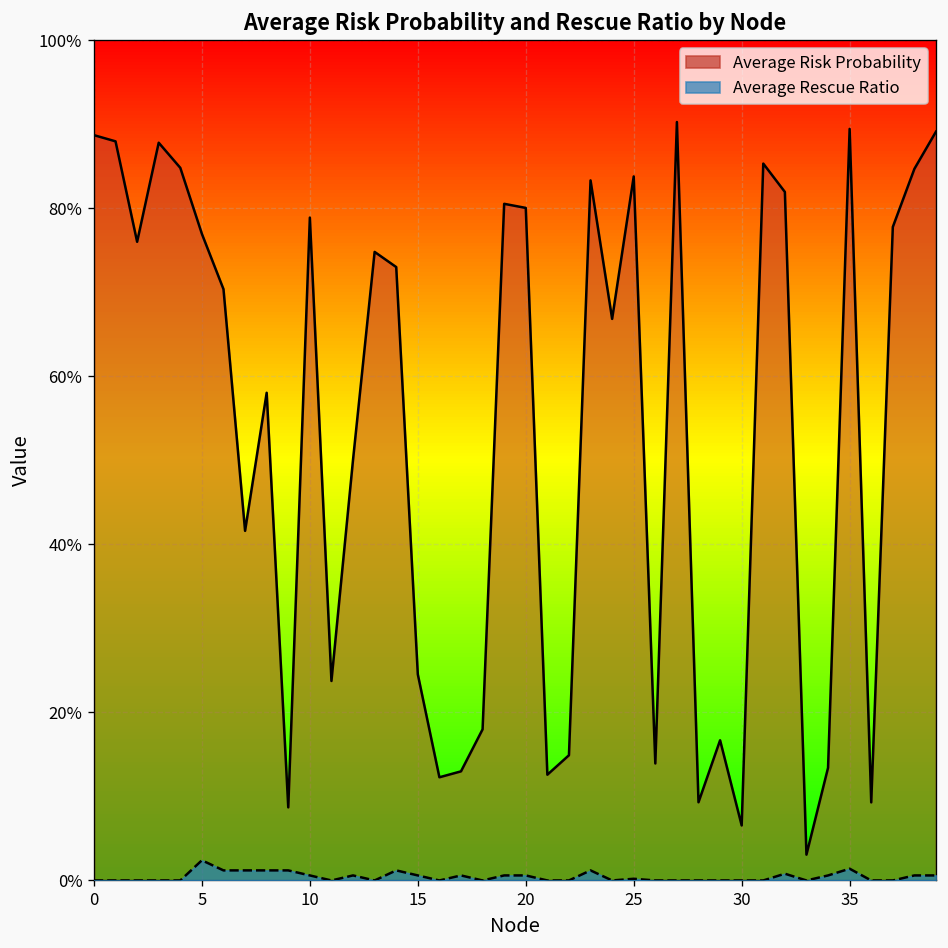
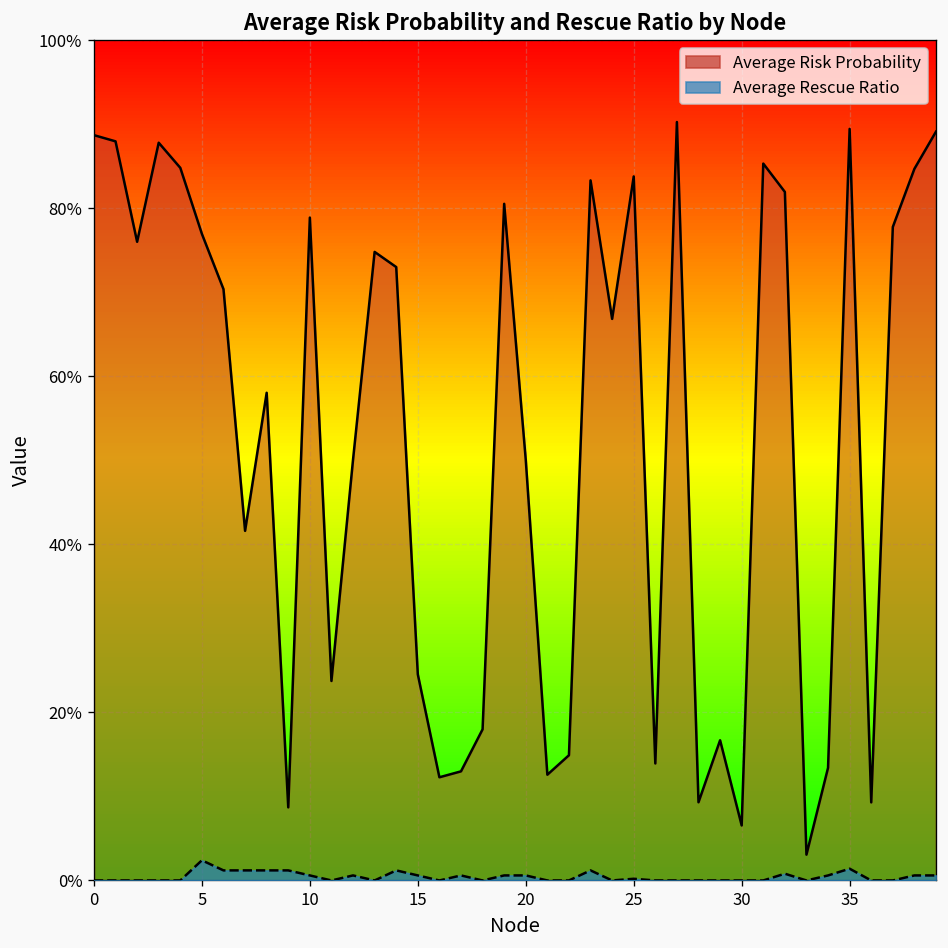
  {
    "Average Risk Probability": {
      "0": "89%",
      "5": "77%",
      "10": "79%",
      "15": "25%",
-     "20": "80%",
+     "20": "50%",
      "25": "84%",
      "30": "7%",
      "35": "89%"
    },
    "Average Rescue Ratio": {
      "0": "0%",
      "5": "2%",
      "10": "1%",
      "15": "1%",
      "20": "1%",
      "25": "0%",
      "30": "0%",
      "35": "1%"
    }
  }
